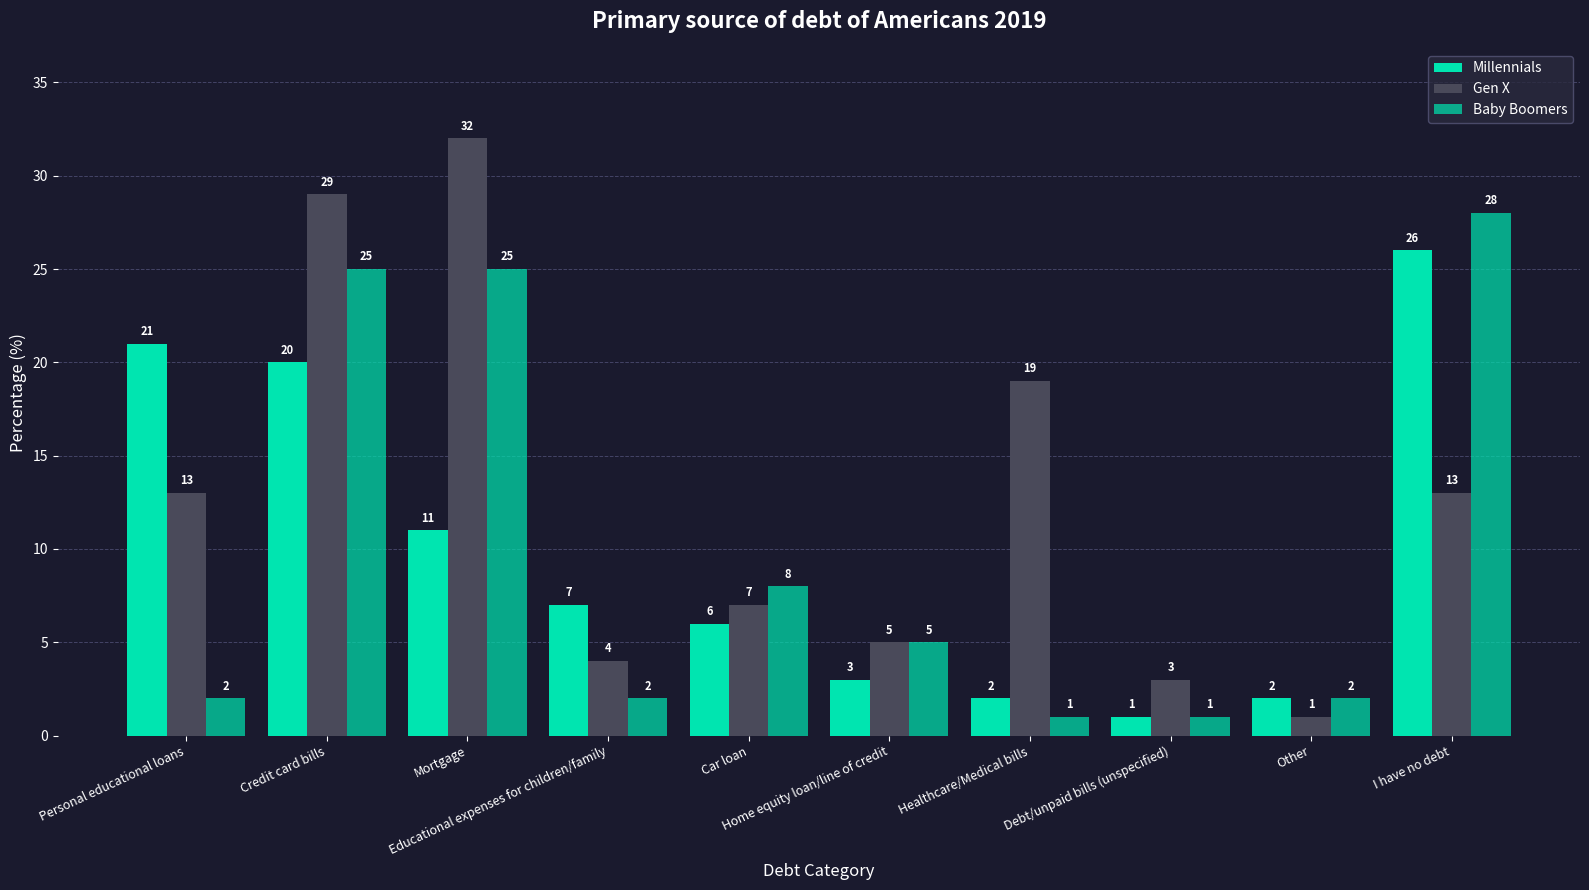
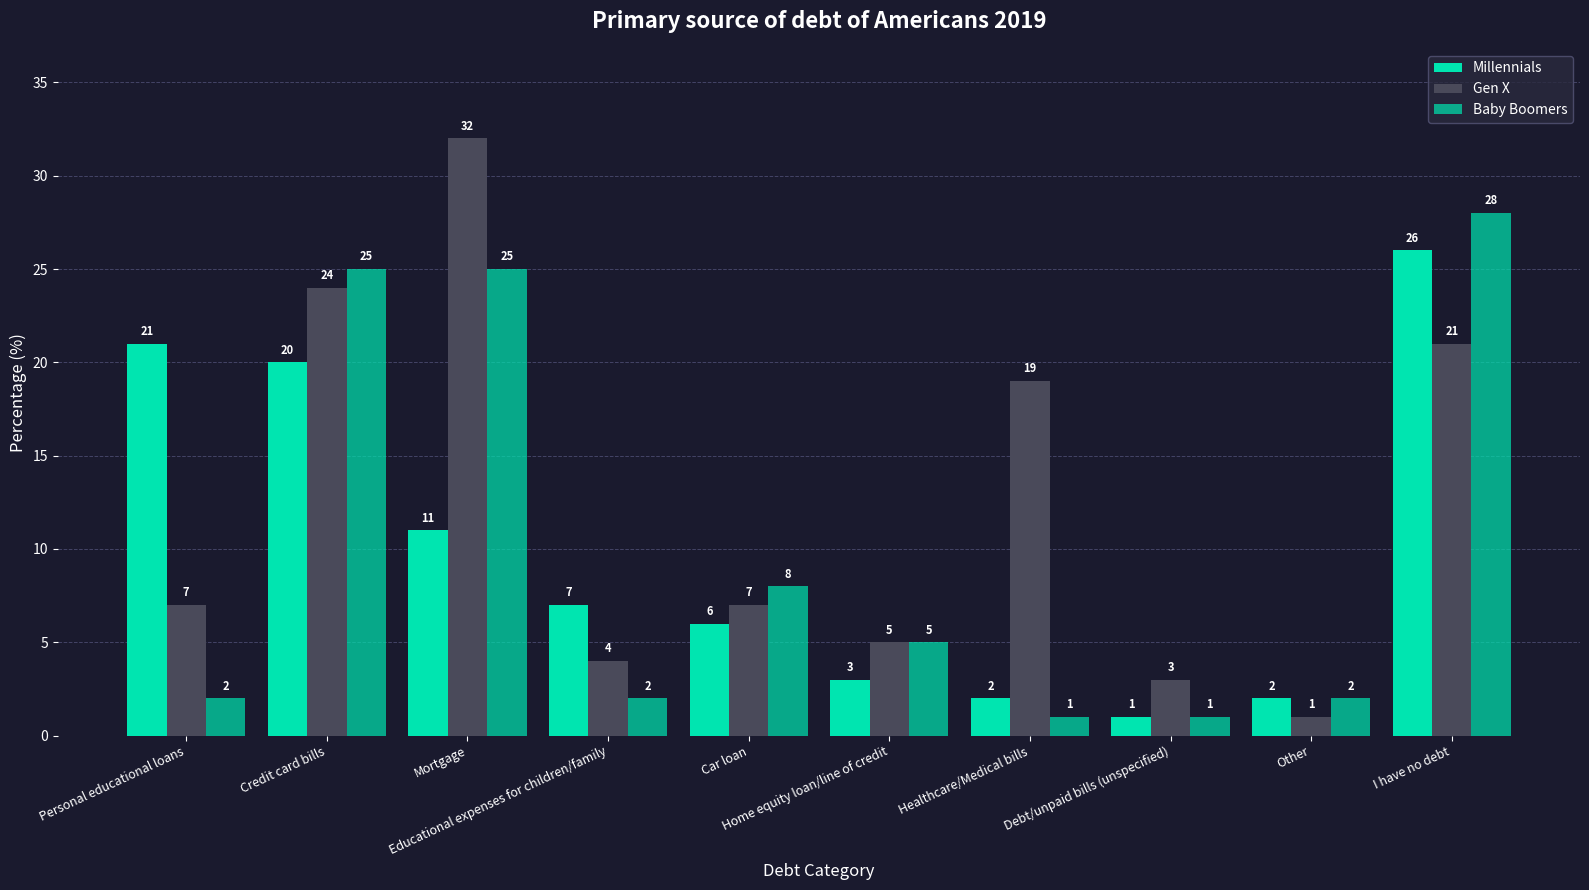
  {
    "Gen X": {
-     "Personal educational loans": 13,
-     "Credit card bills": 29,
+     "Personal educational loans": 7,
+     "Credit card bills": 24,
      "Mortgage": 32,
      "Educational expenses for children/family": 4,
      "Car loan": 7,
      "Home equity loan/line of credit": 5,
      "Healthcare/Medical bills": 19,
      "Debt/unpaid bills (unspecified)": 3,
      "Other": 1,
-     "I have no debt": 13
+     "I have no debt": 21
    }
  }
